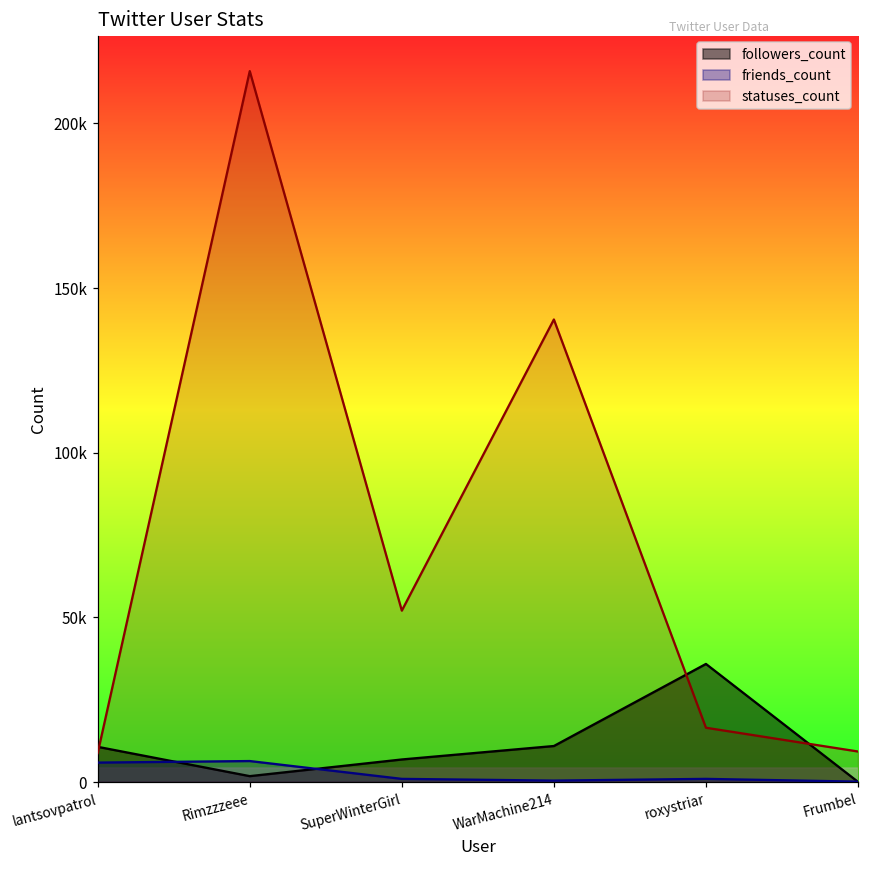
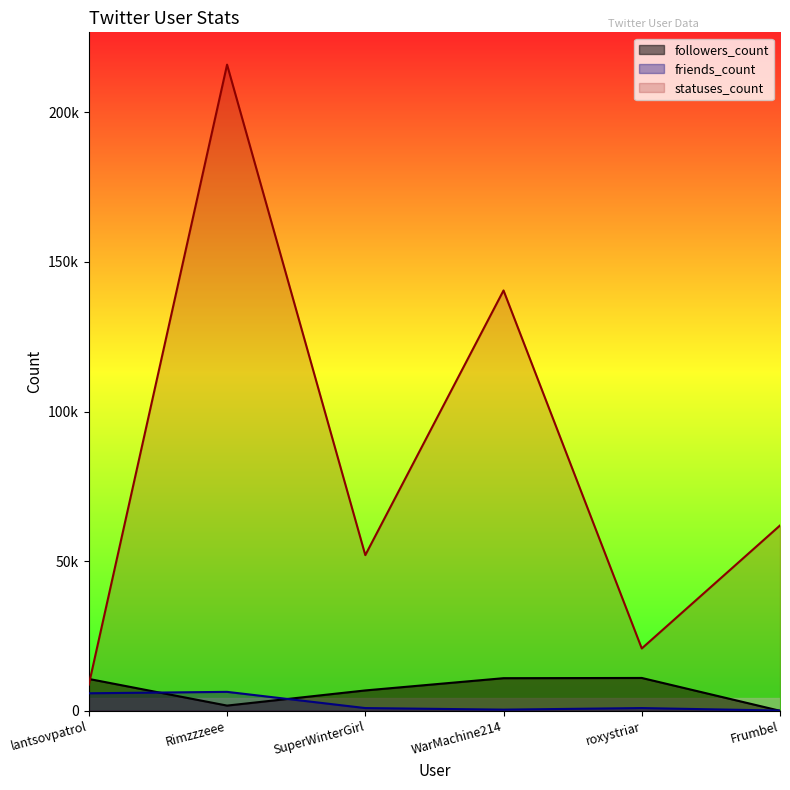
  {
    "followers_count": {
      "lantsovpatrol": 11000,
      "SuperWinterGirl": 7000,
      "WarMachine214": 11000,
-     "roxystriar": 36000
+     "roxystriar": 11000
    },
    "friends_count": {
      "lantsovpatrol": 6000,
      "Rimzzzeee": 6000
    },
    "statuses_count": {
      "lantsovpatrol": 9000,
      "Rimzzzeee": 216000,
      "SuperWinterGirl": 52000,
      "WarMachine214": 140000,
-     "roxystriar": 16000,
-     "Frumbel": 9000
+     "roxystriar": 21000,
+     "Frumbel": 62000
    }
  }
